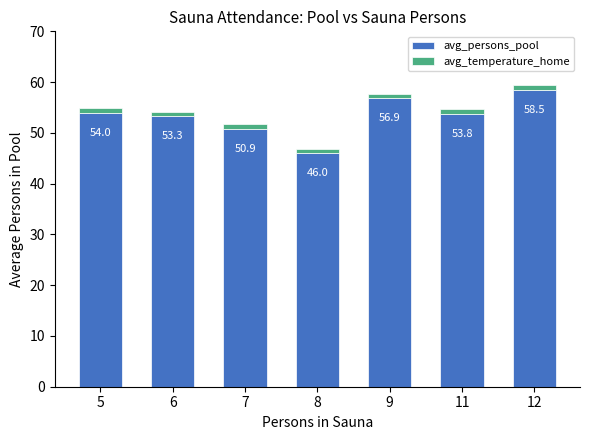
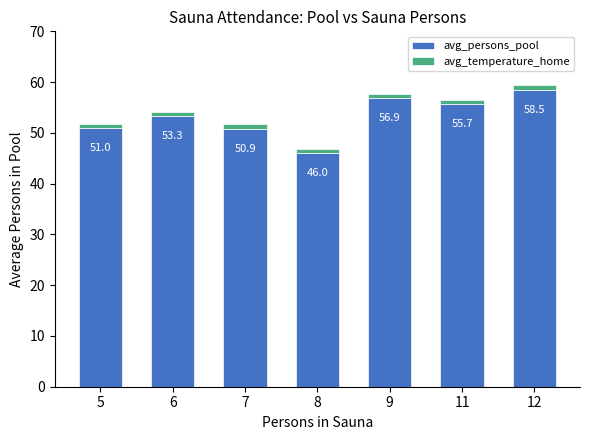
  {
    "avg_persons_pool": {
-     "5": 54.0,
+     "5": 51.0,
      "6": 53.3,
      "7": 50.9,
      "8": 46.0,
      "9": 56.9,
-     "11": 53.8,
+     "11": 55.7,
      "12": 58.5
    },
    "avg_temperature_home": {
      "5": 1,
      "6": 1,
      "7": 1,
      "8": 1,
      "9": 1,
      "11": 1,
      "12": 1
    }
  }
